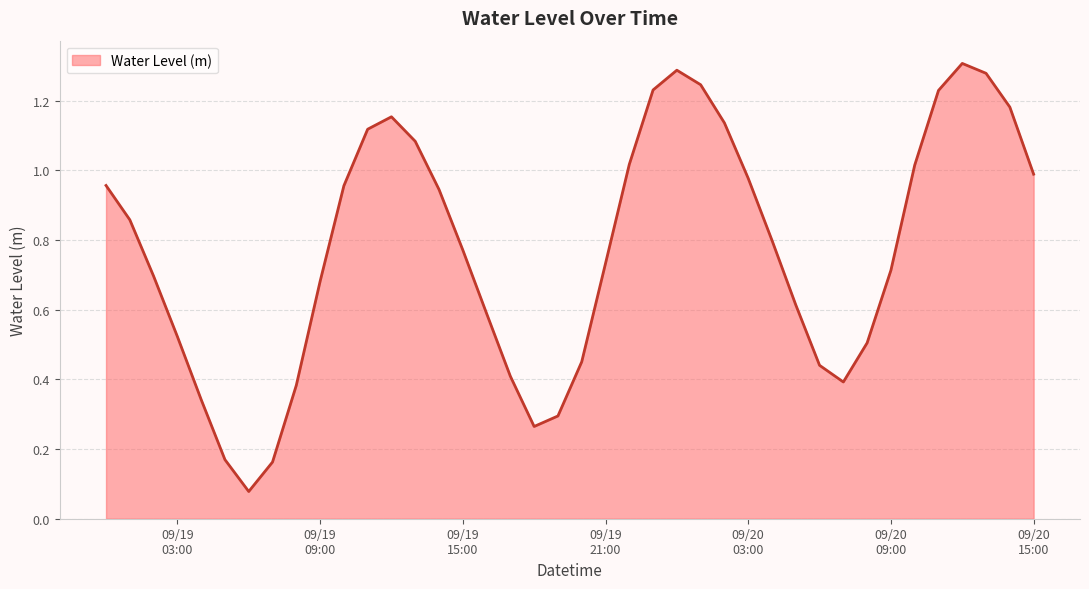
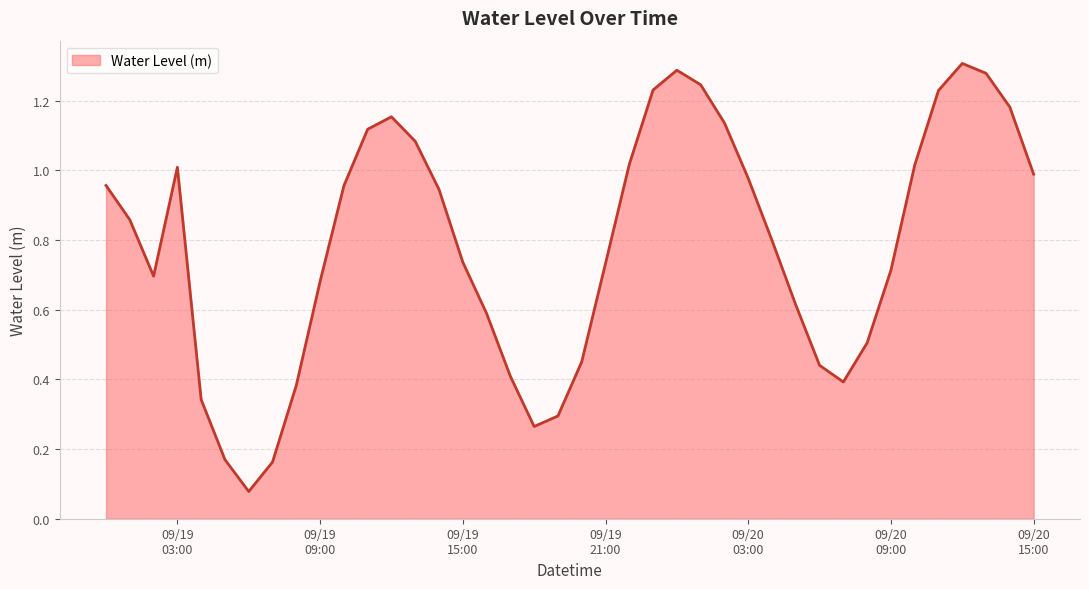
  {
-   "09/19 03:00": 0.52,
+   "09/19 03:00": 1.01,
    "09/19 09:00": 0.68,
-   "09/19 15:00": 0.77,
+   "09/19 15:00": 0.74,
    "09/19 21:00": 0.73,
    "09/20 03:00": 0.98,
    "09/20 09:00": 0.71,
    "09/20 15:00": 0.99
  }
